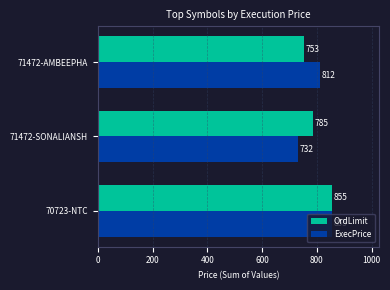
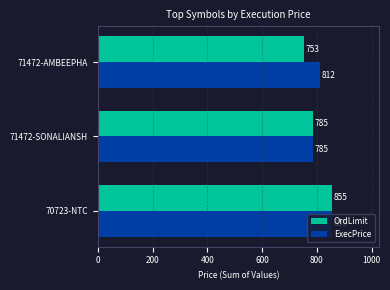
  {
    "OrdLimit": {
      "71472-AMBEEPHA": 753,
      "71472-SONALIANSH": 785,
      "70723-NTC": 855
    },
    "ExecPrice": {
      "71472-AMBEEPHA": 812,
-     "71472-SONALIANSH": 732
+     "71472-SONALIANSH": 785
    }
  }
